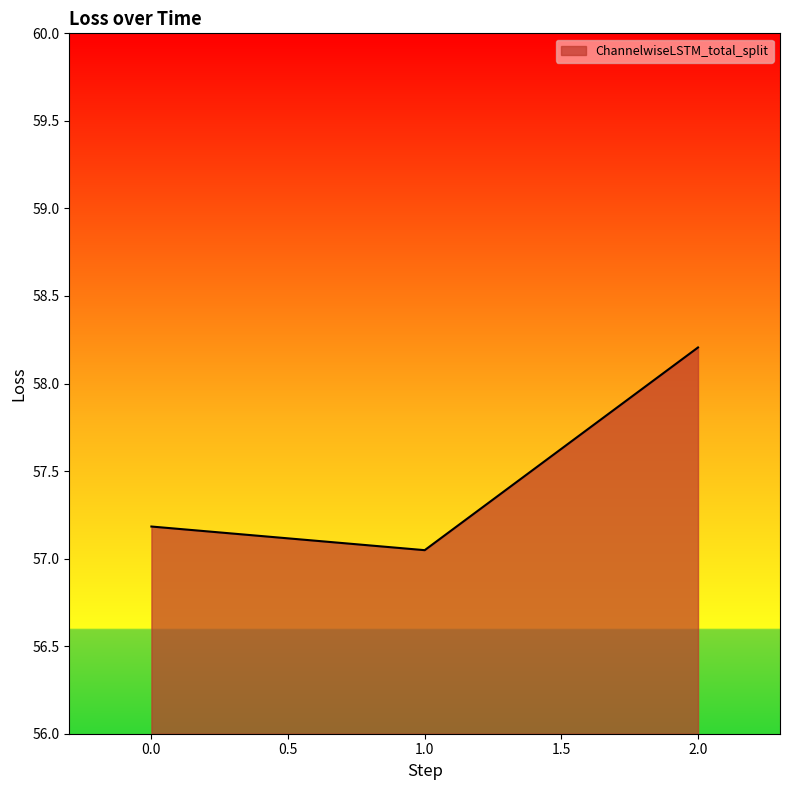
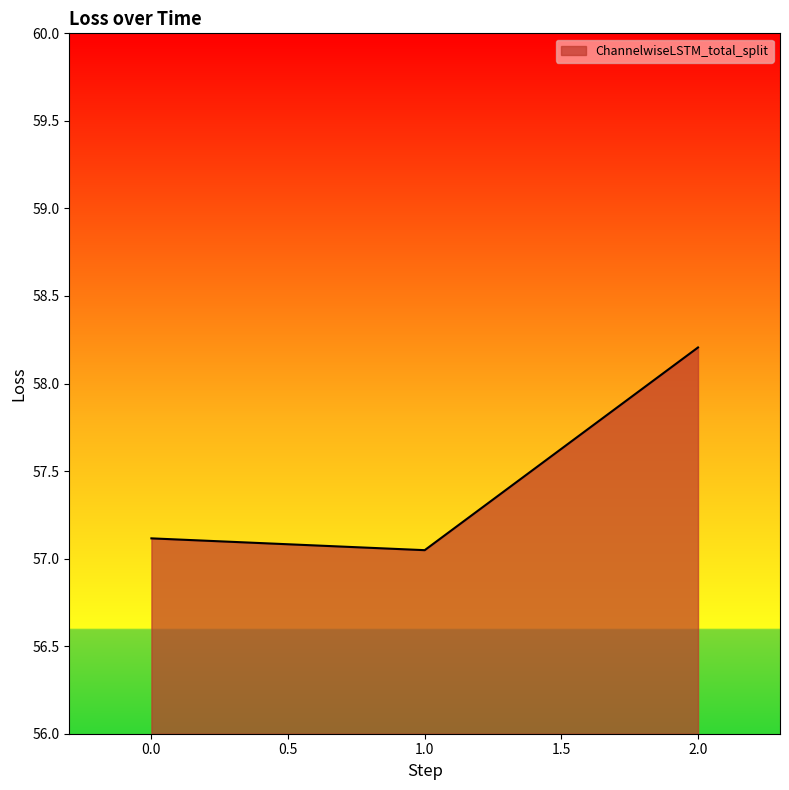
  {
-   "0.0": 57.18,
+   "0.0": 57.12,
    "1.0": 57.05,
    "2.0": 58.21
  }
